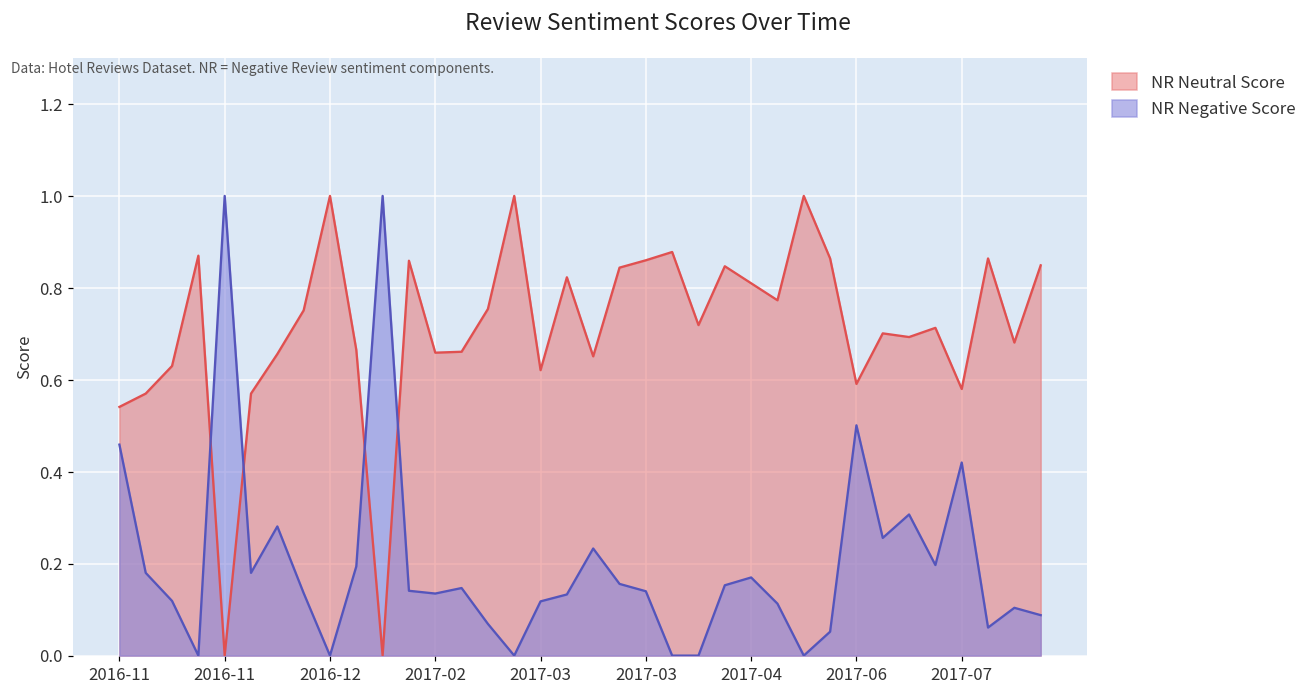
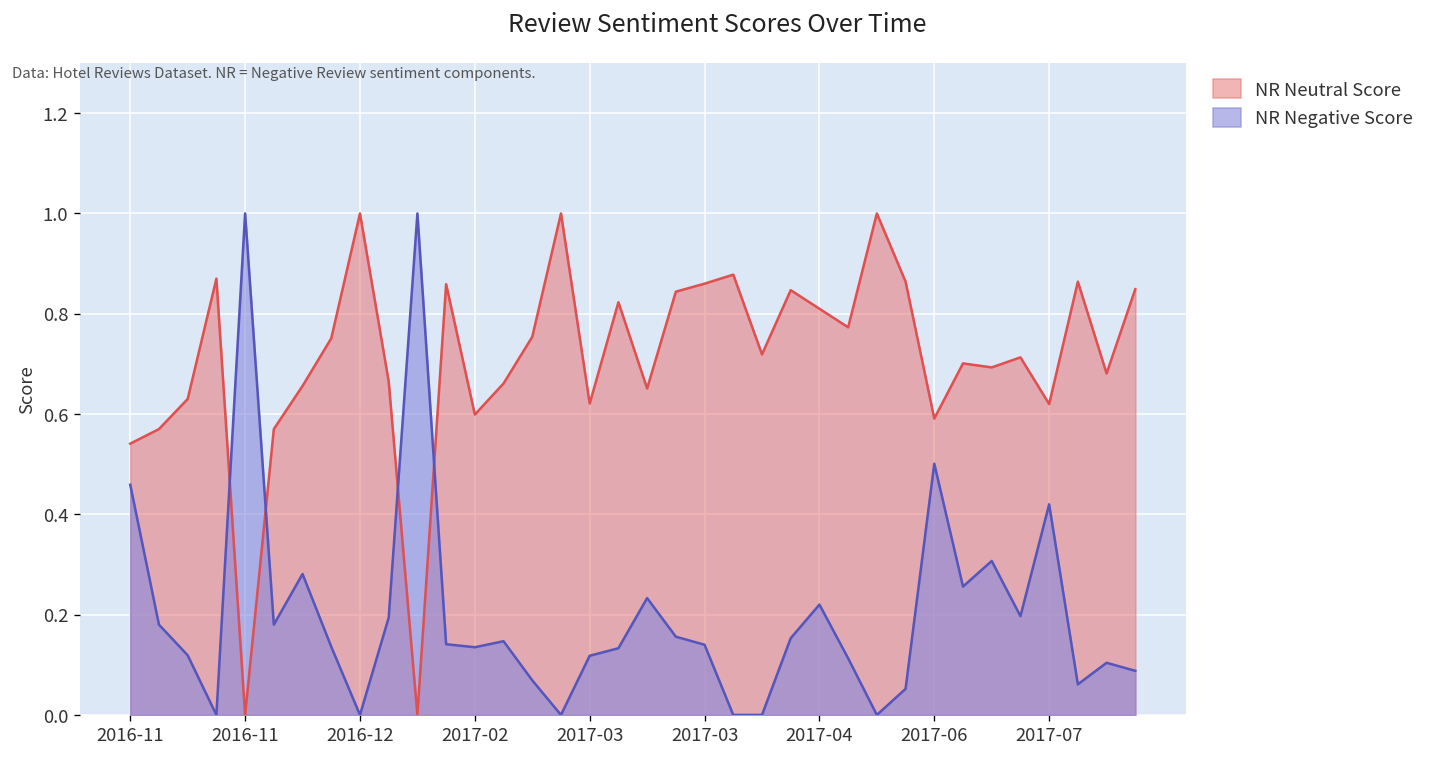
  {
    "NR Neutral Score": {
      "2016-12": 1.00,
-     "2017-02": 0.66,
+     "2017-02": 0.60,
      "2017-04": 0.81,
      "2017-06": 0.59,
-     "2017-07": 0.58
+     "2017-07": 0.62
    },
    "NR Negative Score": {
      "2016-12": 0.00,
      "2017-02": 0.14,
-     "2017-04": 0.17,
+     "2017-04": 0.22,
      "2017-06": 0.50,
      "2017-07": 0.42
    }
  }
